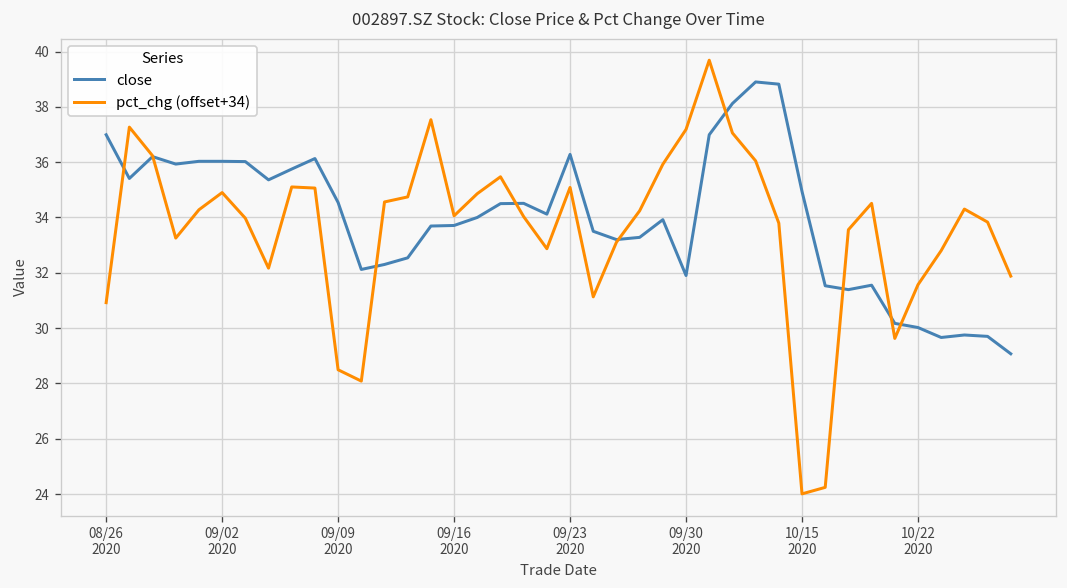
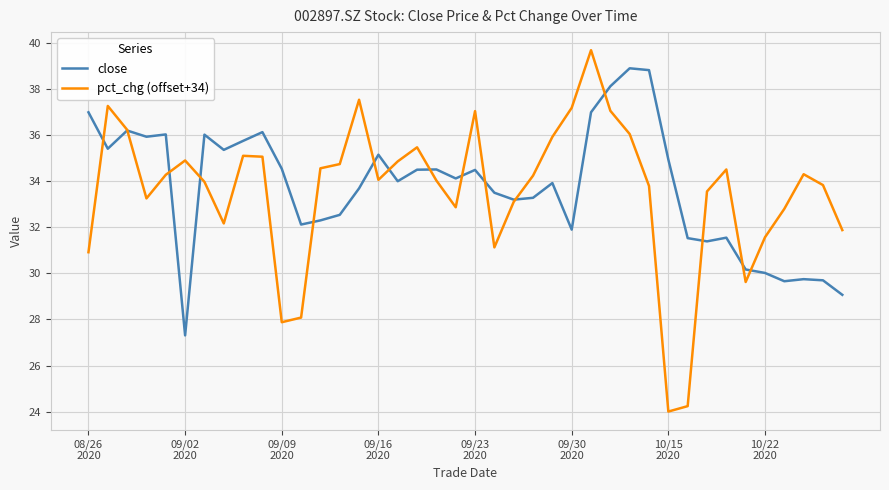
  {
    "close": {
      "08/26 2020": 37.0,
-     "09/02 2020": 36.0,
+     "09/02 2020": 27.3,
      "09/09 2020": 34.5,
-     "09/16 2020": 33.7,
-     "09/23 2020": 36.3,
+     "09/16 2020": 35.2,
+     "09/23 2020": 34.5,
      "09/30 2020": 31.9,
      "10/15 2020": 34.9,
      "10/22 2020": 30.0
    },
    "pct_chg (offset+34)": {
      "08/26 2020": 30.9,
      "09/02 2020": 34.9,
-     "09/09 2020": 28.5,
+     "09/09 2020": 27.9,
      "09/16 2020": 34.1,
-     "09/23 2020": 35.1,
+     "09/23 2020": 37.0,
      "09/30 2020": 37.2,
      "10/15 2020": 24.0,
      "10/22 2020": 31.6
    }
  }
